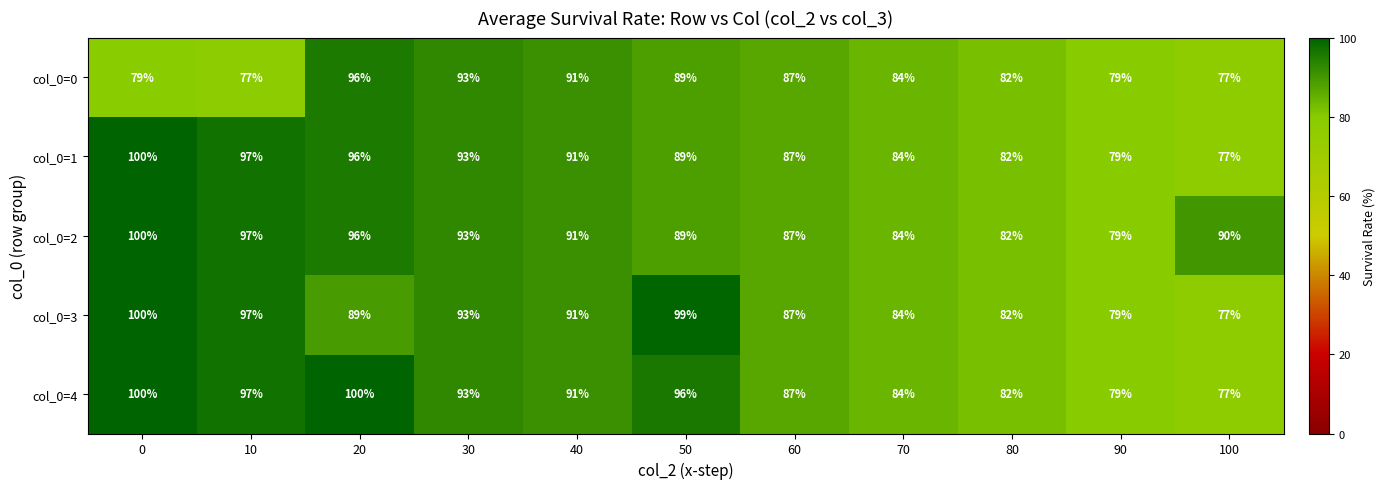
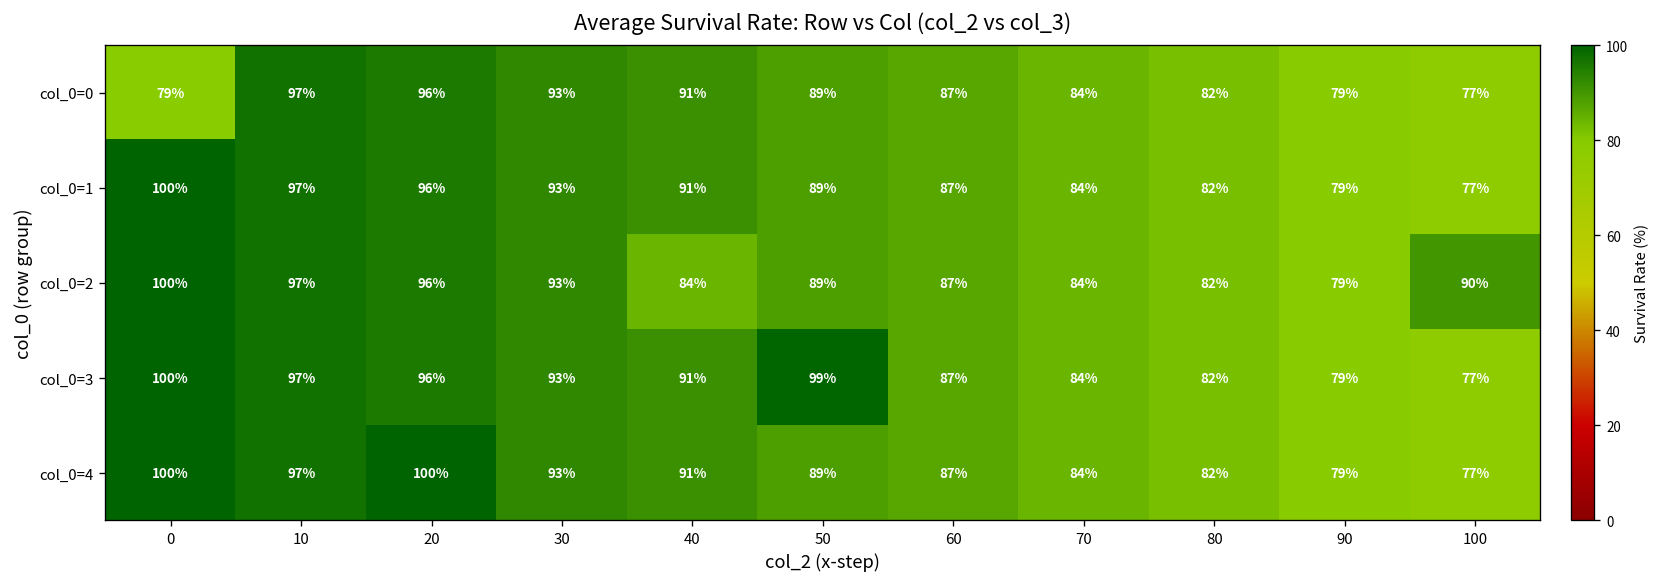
  {
    "col_0=0": {
      "0": "79%",
-     "10": "77%",
+     "10": "97%",
      "20": "96%",
      "30": "93%",
      "40": "91%",
      "50": "89%",
      "60": "87%",
      "70": "84%",
      "80": "82%",
      "90": "79%",
      "100": "77%"
    },
    "col_0=1": {
      "0": "100%",
      "10": "97%",
      "20": "96%",
      "30": "93%",
      "40": "91%",
      "50": "89%",
      "60": "87%",
      "70": "84%",
      "80": "82%",
      "90": "79%",
      "100": "77%"
    },
    "col_0=2": {
      "0": "100%",
      "10": "97%",
      "20": "96%",
      "30": "93%",
-     "40": "91%",
+     "40": "84%",
      "50": "89%",
      "60": "87%",
      "70": "84%",
      "80": "82%",
      "90": "79%",
      "100": "90%"
    },
    "col_0=3": {
      "0": "100%",
      "10": "97%",
-     "20": "89%",
+     "20": "96%",
      "30": "93%",
      "40": "91%",
      "50": "99%",
      "60": "87%",
      "70": "84%",
      "80": "82%",
      "90": "79%",
      "100": "77%"
    },
    "col_0=4": {
      "0": "100%",
      "10": "97%",
      "20": "100%",
      "30": "93%",
      "40": "91%",
-     "50": "96%",
+     "50": "89%",
      "60": "87%",
      "70": "84%",
      "80": "82%",
      "90": "79%",
      "100": "77%"
    }
  }
